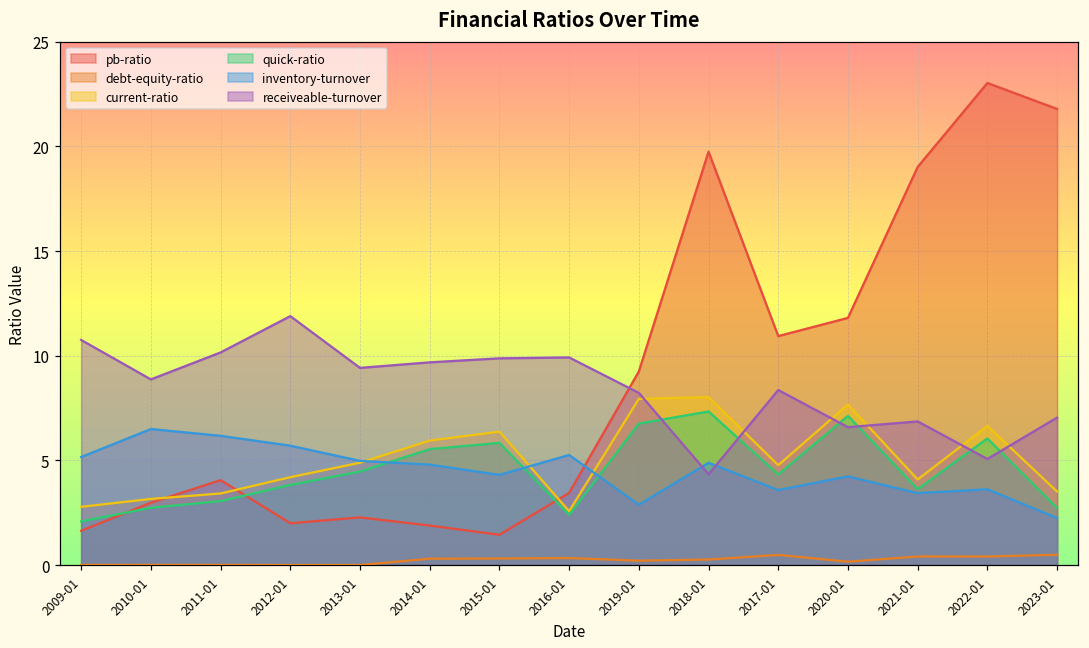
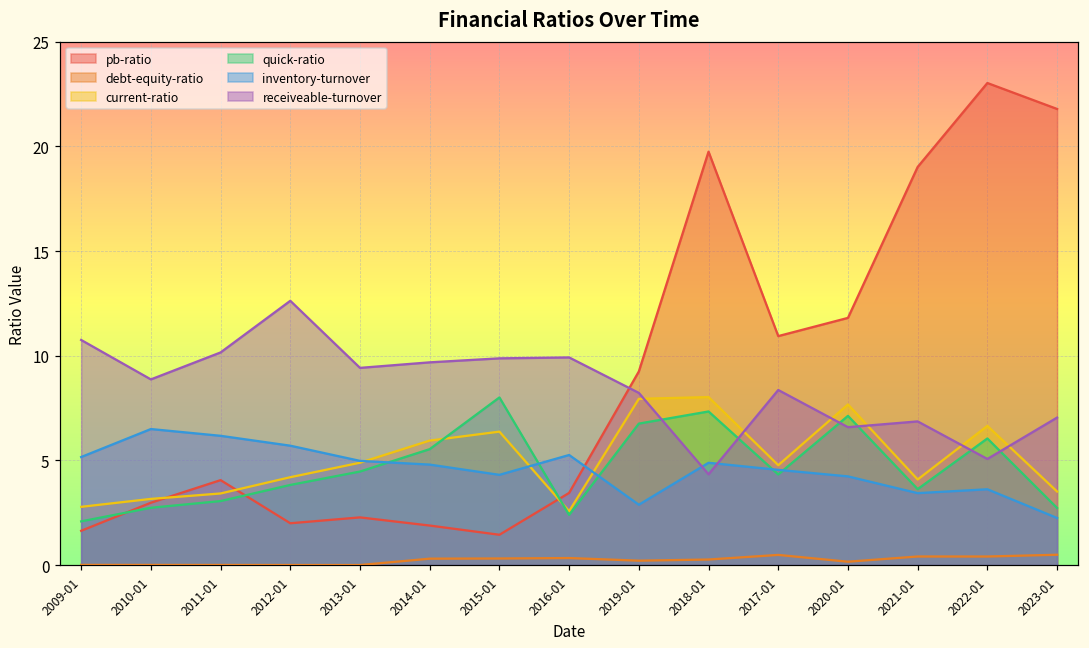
  {
    "quick-ratio": {
      "2009-01": 2.1,
      "2010-01": 2.7,
      "2011-01": 3.1,
      "2012-01": 3.8,
      "2013-01": 4.5,
      "2014-01": 5.5,
-     "2015-01": 5.8,
+     "2015-01": 8.0,
      "2016-01": 2.4,
      "2019-01": 6.8,
      "2018-01": 7.3,
      "2017-01": 4.3,
      "2020-01": 7.1,
      "2021-01": 3.6,
      "2022-01": 6.1,
      "2023-01": 2.7
    },
    "inventory-turnover": {
      "2009-01": 5.2,
      "2010-01": 6.5,
      "2011-01": 6.2,
      "2012-01": 5.7,
      "2014-01": 4.8,
      "2015-01": 4.3,
      "2016-01": 5.3,
      "2019-01": 2.9,
      "2018-01": 4.9,
-     "2017-01": 3.6,
+     "2017-01": 4.6,
      "2020-01": 4.2,
      "2021-01": 3.4,
      "2022-01": 3.6,
      "2023-01": 2.3
    },
    "receiveable-turnover": {
      "2009-01": 10.8,
      "2010-01": 8.9,
      "2011-01": 10.2,
-     "2012-01": 11.9,
+     "2012-01": 12.6,
      "2013-01": 9.4,
      "2014-01": 9.7,
      "2015-01": 9.9,
      "2016-01": 9.9,
      "2019-01": 8.2,
      "2018-01": 4.3,
      "2017-01": 8.4,
      "2020-01": 6.6,
      "2021-01": 6.9,
      "2022-01": 5.1,
      "2023-01": 7.0
    }
  }
